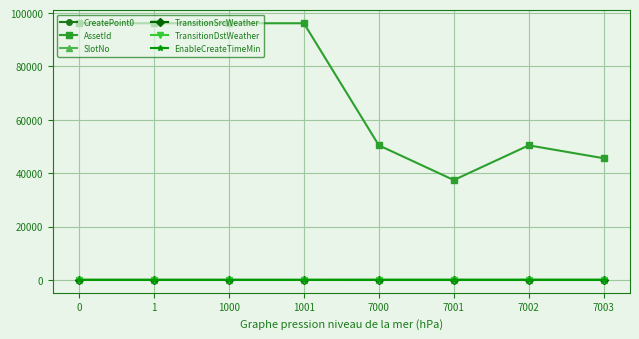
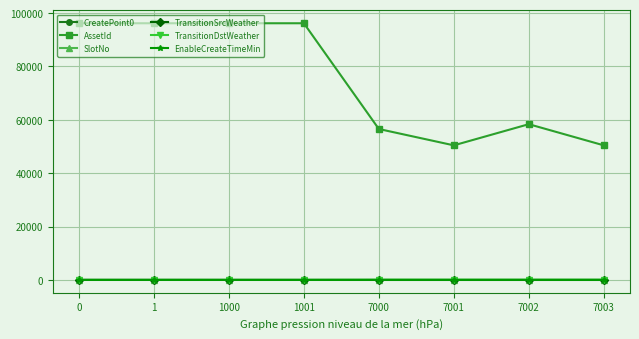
  {
    "EnableCreateTimeMin": {
      "0": 0,
      "1": 0,
      "1000": 0,
      "1001": 0,
      "7000": 0,
      "7001": 0,
      "7002": 0,
      "7003": 0
    },
    "AssetId": {
      "1001": 96000,
-     "7000": 50000,
-     "7001": 37000,
-     "7002": 50000,
-     "7003": 46000
+     "7000": 57000,
+     "7001": 50000,
+     "7002": 58000,
+     "7003": 50000
    }
  }
